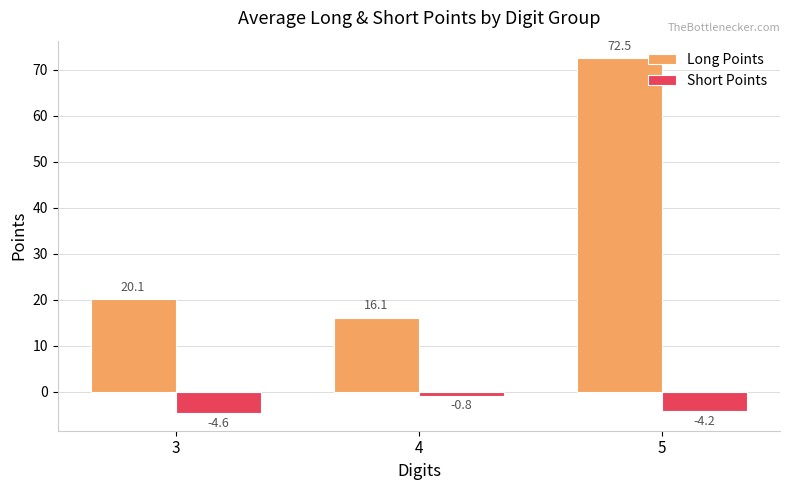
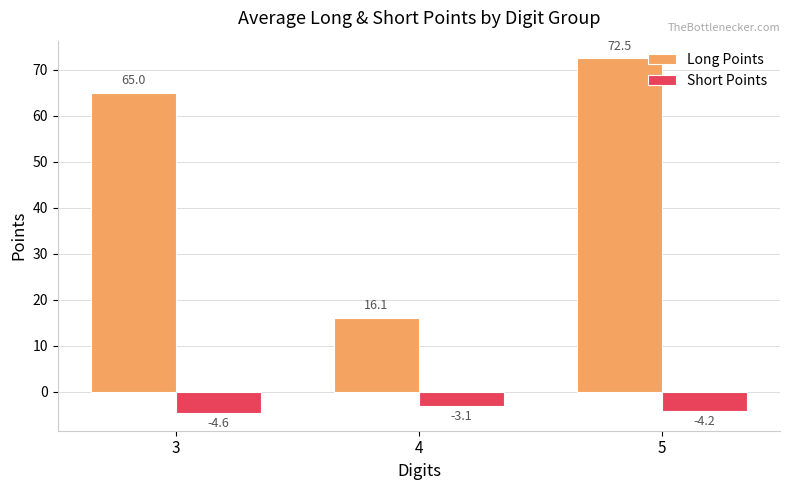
  {
    "Long Points": {
-     "3": 20.1,
+     "3": 65.0,
      "4": 16.1,
      "5": 72.5
    },
    "Short Points": {
      "3": -4.6,
-     "4": -0.8,
+     "4": -3.1,
      "5": -4.2
    }
  }
